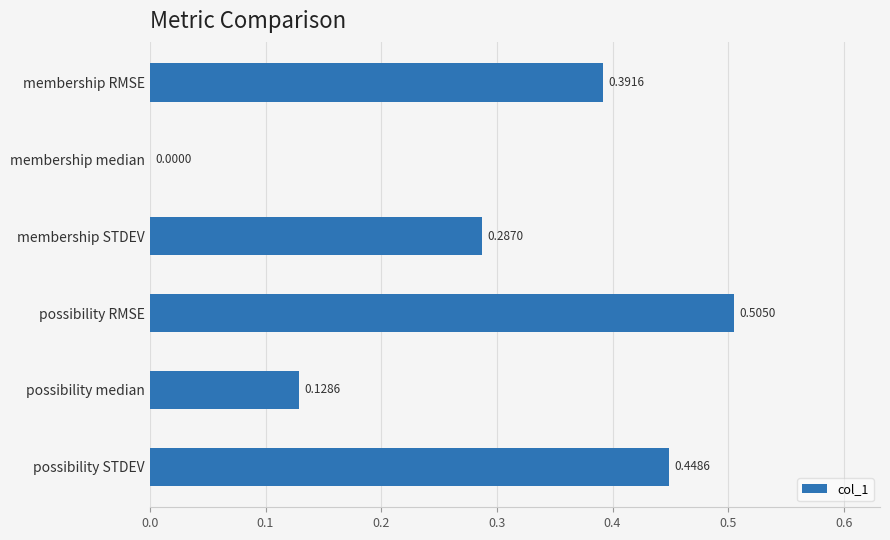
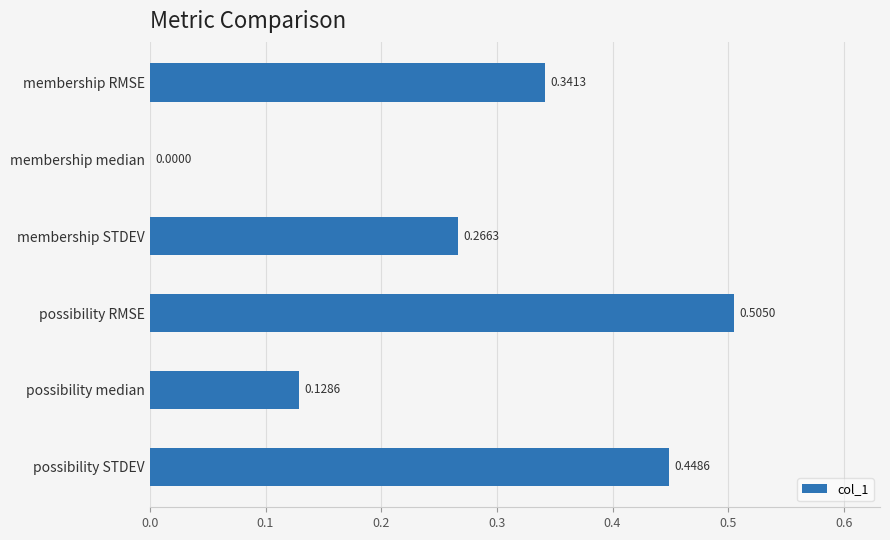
  {
-   "membership RMSE": 0.3916,
+   "membership RMSE": 0.3413,
    "membership median": 0.0000,
-   "membership STDEV": 0.2870,
+   "membership STDEV": 0.2663,
    "possibility RMSE": 0.5050,
    "possibility median": 0.1286,
    "possibility STDEV": 0.4486
  }
